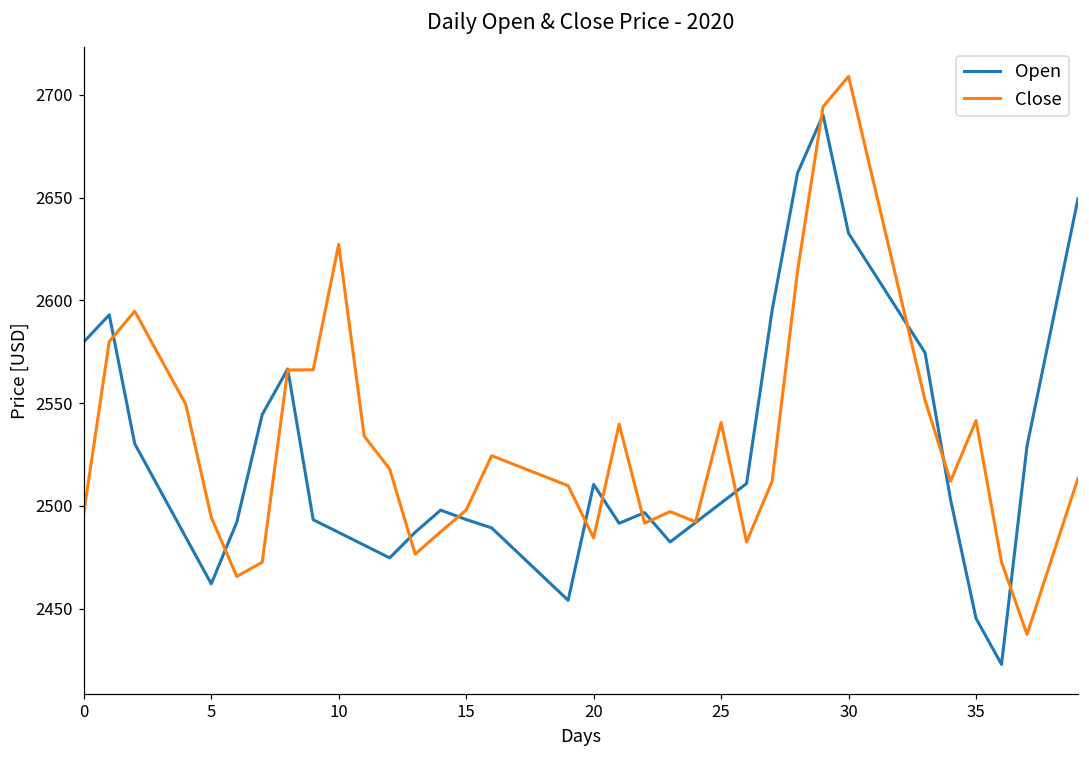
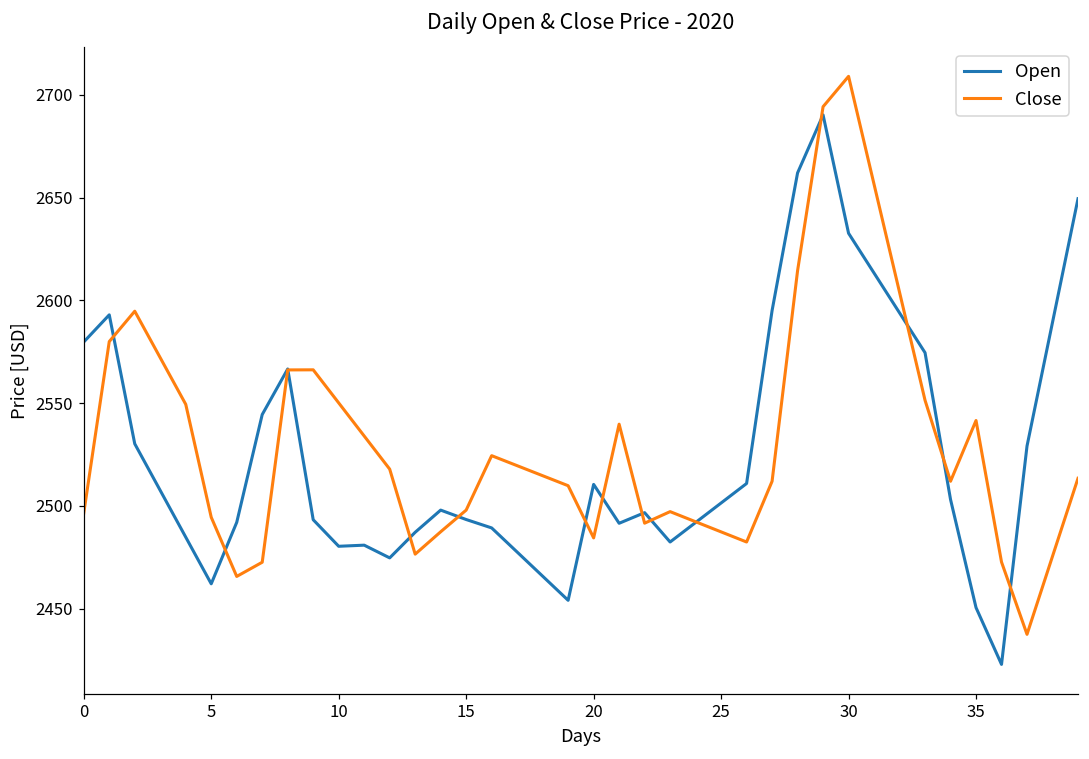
  {
    "Open": {
      "0": 2580,
      "5": 2462,
-     "10": 2487,
+     "10": 2480,
      "15": 2493,
      "20": 2511,
      "25": 2501,
      "30": 2633,
-     "35": 2445
+     "35": 2451
    },
    "Close": {
      "0": 2497,
      "5": 2495,
-     "10": 2627,
+     "10": 2550,
      "15": 2498,
      "20": 2484,
-     "25": 2541,
+     "25": 2487,
      "30": 2709,
      "35": 2542
    }
  }
